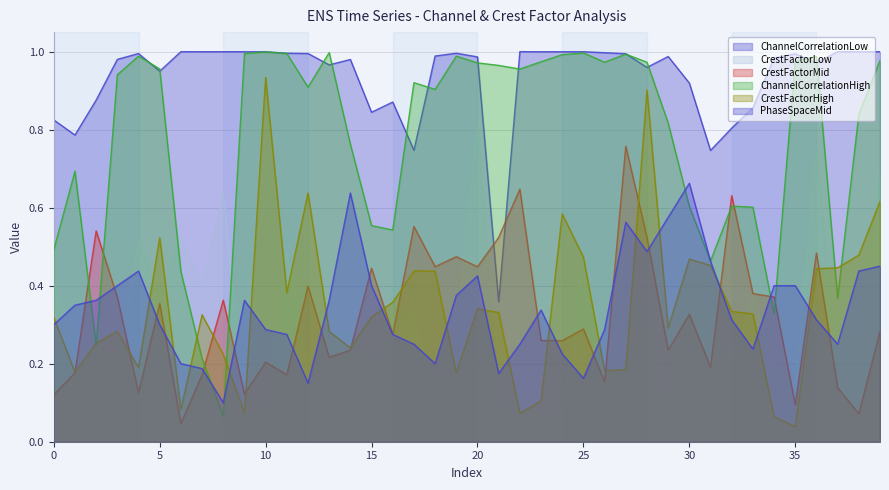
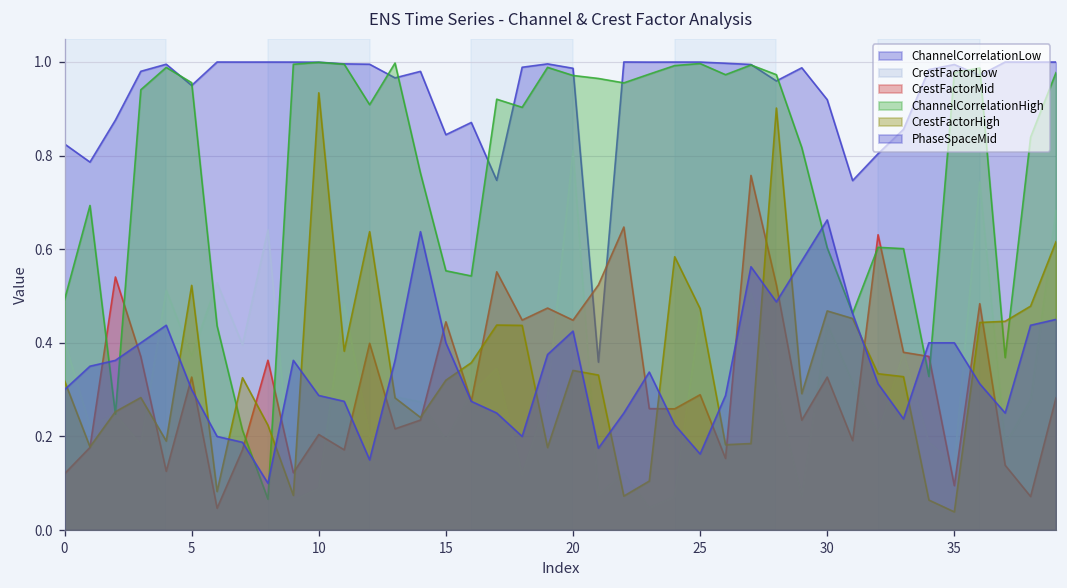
  {
    "CrestFactorLow": {
      "0": 0.40,
      "5": 0.37,
      "10": 0.09,
      "15": 0.19,
      "20": 0.81,
      "25": 0.46,
      "30": 0.44,
      "35": 0.14
    },
    "CrestFactorMid": {
      "0": 0.12,
-     "5": 0.35,
+     "5": 0.33,
      "10": 0.20,
      "15": 0.44,
      "20": 0.45,
      "25": 0.29,
      "30": 0.33,
      "35": 0.09
    }
  }
